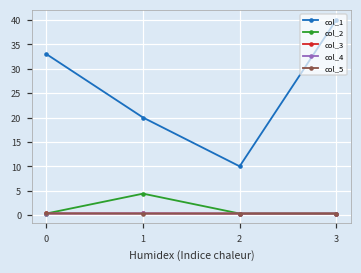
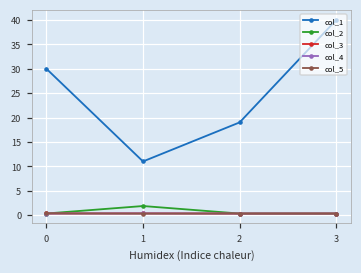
  {
    "col_1": {
-     "0": 33,
-     "1": 20,
-     "2": 10
+     "0": 30,
+     "1": 11,
+     "2": 19
    },
    "col_2": {
-     "1": 4
+     "1": 2
    },
    "col_5": {
      "1": 0
    }
  }
